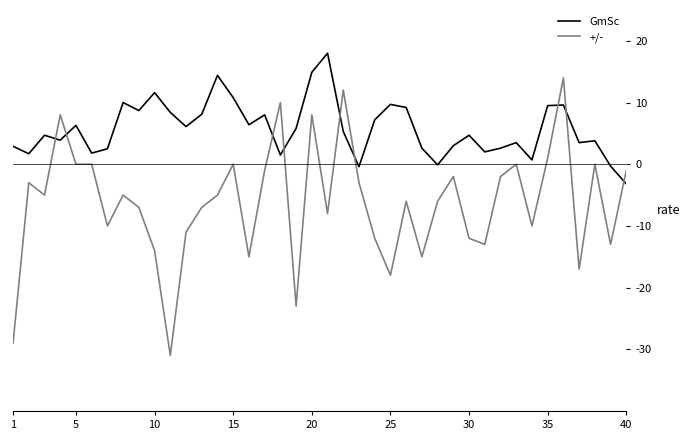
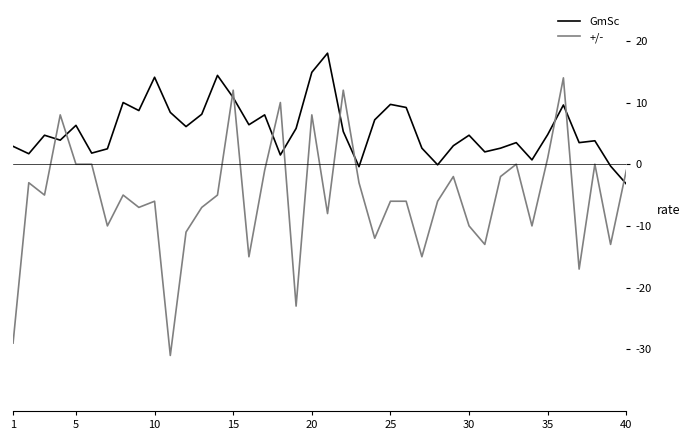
  {
    "GmSc": {
      "1": 3,
      "5": 6,
-     "10": 12,
+     "10": 14,
      "15": 11,
      "20": 15,
      "25": 10,
      "30": 5,
-     "35": 10,
+     "35": 5,
      "40": -3
    },
    "+/-": {
      "1": -29,
      "5": 0,
-     "10": -14,
-     "15": 0,
+     "10": -6,
+     "15": 12,
      "20": 8,
-     "25": -18,
-     "30": -12,
+     "25": -6,
+     "30": -10,
      "35": 1,
      "40": -1
    }
  }
